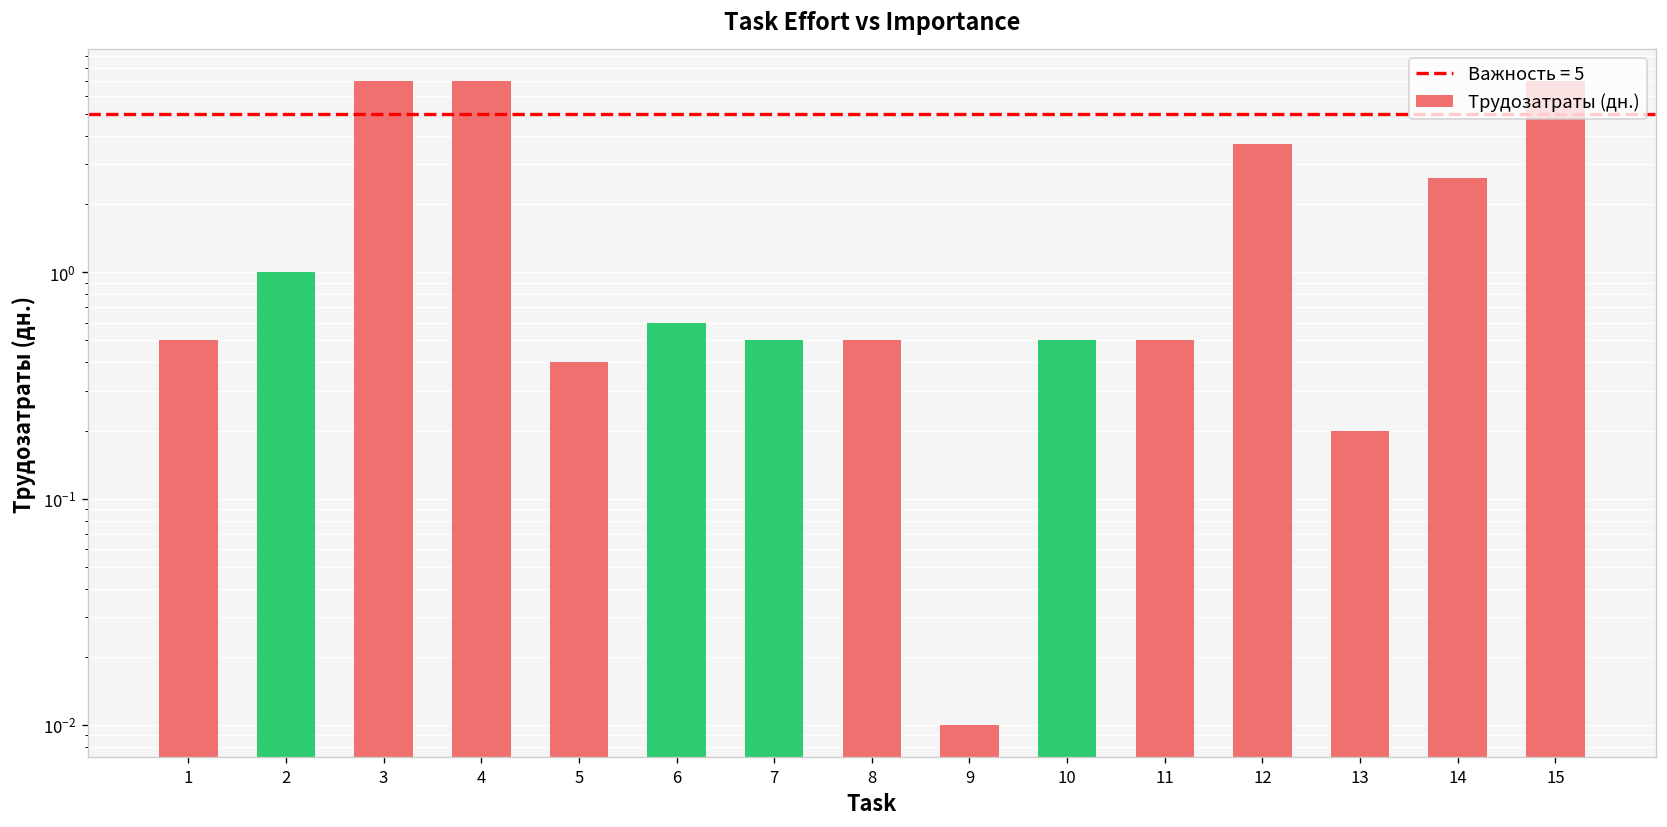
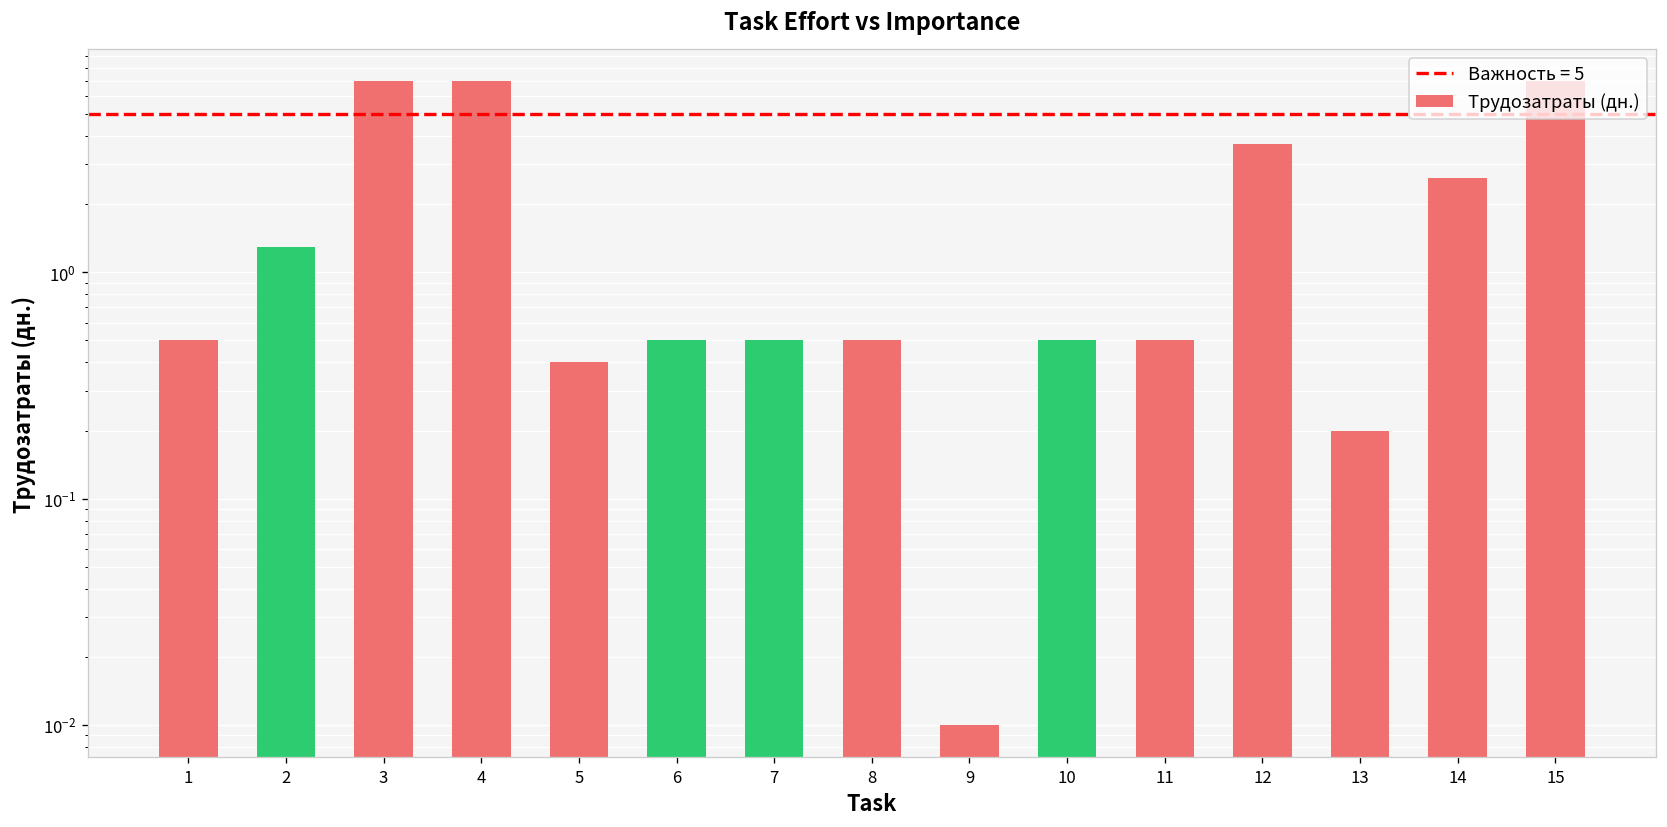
  {
    "1": 0.5,
-   "2": 1.0,
+   "2": 1.3,
    "3": 7.0,
    "4": 7.0,
    "5": 0.4,
-   "6": 0.6,
+   "6": 0.5,
    "7": 0.5,
    "8": 0.5,
    "9": 0.010,
    "10": 0.5,
    "11": 0.5,
    "12": 3.7,
    "13": 0.2,
    "14": 2.6
  }
